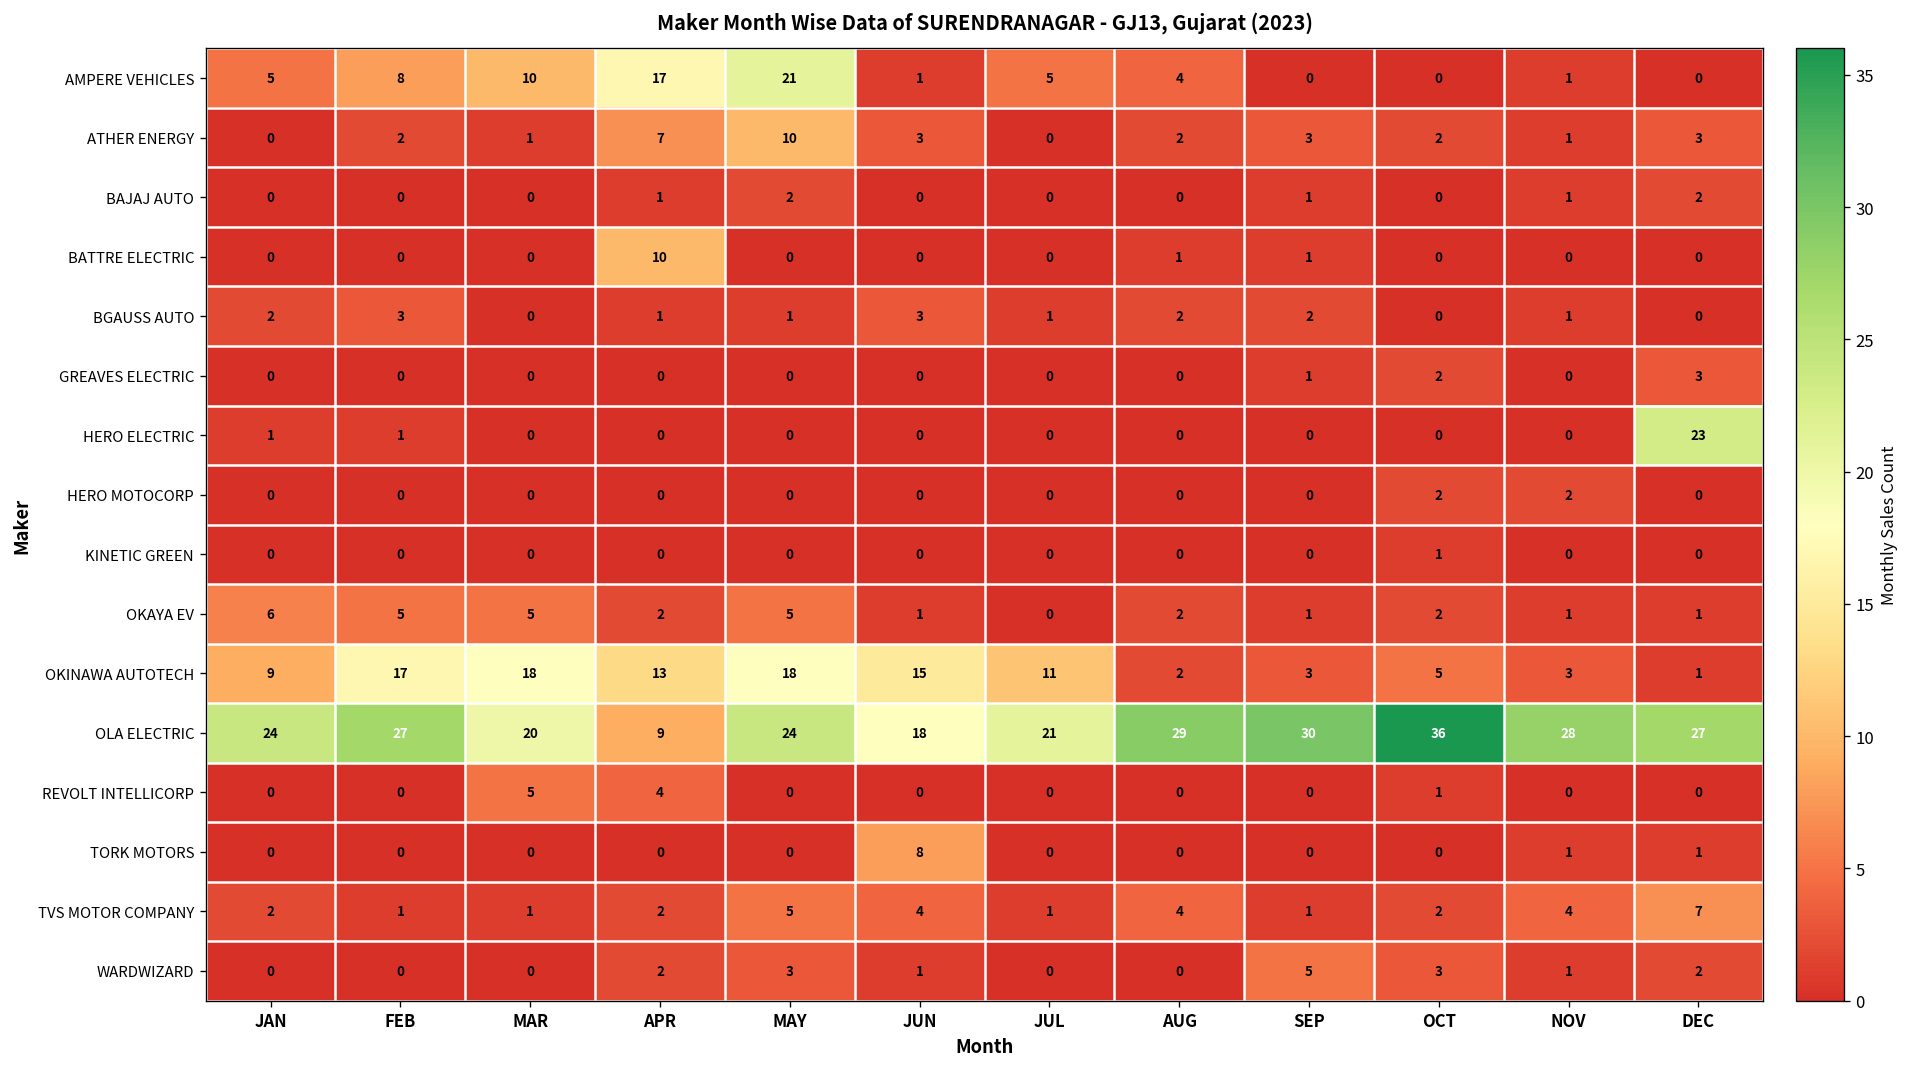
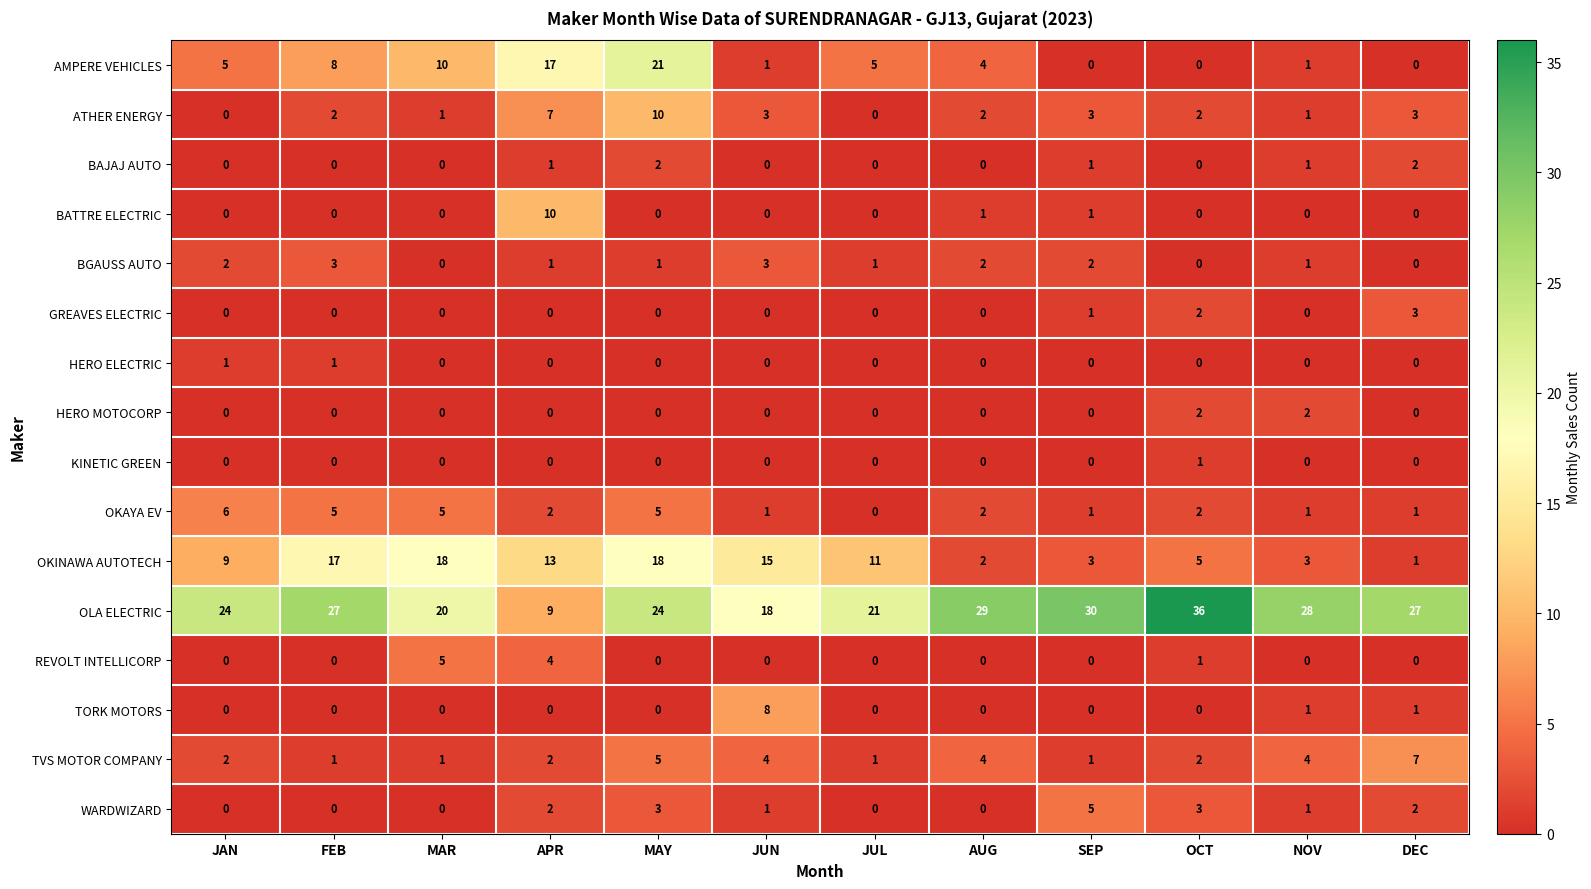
  {
    "AMPERE VEHICLES": {
      "JAN": 5,
      "FEB": 8,
      "MAR": 10,
      "APR": 17,
      "MAY": 21,
      "JUN": 1,
      "JUL": 5,
      "AUG": 4,
      "SEP": 0,
      "OCT": 0,
      "NOV": 1,
      "DEC": 0
    },
    "ATHER ENERGY": {
      "JAN": 0,
      "FEB": 2,
      "MAR": 1,
      "APR": 7,
      "MAY": 10,
      "JUN": 3,
      "JUL": 0,
      "AUG": 2,
      "SEP": 3,
      "OCT": 2,
      "NOV": 1,
      "DEC": 3
    },
    "BAJAJ AUTO": {
      "JAN": 0,
      "FEB": 0,
      "MAR": 0,
      "APR": 1,
      "MAY": 2,
      "JUN": 0,
      "JUL": 0,
      "AUG": 0,
      "SEP": 1,
      "OCT": 0,
      "NOV": 1,
      "DEC": 2
    },
    "BATTRE ELECTRIC": {
      "JAN": 0,
      "FEB": 0,
      "MAR": 0,
      "APR": 10,
      "MAY": 0,
      "JUN": 0,
      "JUL": 0,
      "AUG": 1,
      "SEP": 1,
      "OCT": 0,
      "NOV": 0,
      "DEC": 0
    },
    "BGAUSS AUTO": {
      "JAN": 2,
      "FEB": 3,
      "MAR": 0,
      "APR": 1,
      "MAY": 1,
      "JUN": 3,
      "JUL": 1,
      "AUG": 2,
      "SEP": 2,
      "OCT": 0,
      "NOV": 1,
      "DEC": 0
    },
    "GREAVES ELECTRIC": {
      "JAN": 0,
      "FEB": 0,
      "MAR": 0,
      "APR": 0,
      "MAY": 0,
      "JUN": 0,
      "JUL": 0,
      "AUG": 0,
      "SEP": 1,
      "OCT": 2,
      "NOV": 0,
      "DEC": 3
    },
    "HERO ELECTRIC": {
      "JAN": 1,
      "FEB": 1,
      "MAR": 0,
      "APR": 0,
      "MAY": 0,
      "JUN": 0,
      "JUL": 0,
      "AUG": 0,
      "SEP": 0,
      "OCT": 0,
      "NOV": 0,
-     "DEC": 23
+     "DEC": 0
    },
    "HERO MOTOCORP": {
      "JAN": 0,
      "FEB": 0,
      "MAR": 0,
      "APR": 0,
      "MAY": 0,
      "JUN": 0,
      "JUL": 0,
      "AUG": 0,
      "SEP": 0,
      "OCT": 2,
      "NOV": 2,
      "DEC": 0
    },
    "KINETIC GREEN": {
      "JAN": 0,
      "FEB": 0,
      "MAR": 0,
      "APR": 0,
      "MAY": 0,
      "JUN": 0,
      "JUL": 0,
      "AUG": 0,
      "SEP": 0,
      "OCT": 1,
      "NOV": 0,
      "DEC": 0
    },
    "OKAYA EV": {
      "JAN": 6,
      "FEB": 5,
      "MAR": 5,
      "APR": 2,
      "MAY": 5,
      "JUN": 1,
      "JUL": 0,
      "AUG": 2,
      "SEP": 1,
      "OCT": 2,
      "NOV": 1,
      "DEC": 1
    },
    "OKINAWA AUTOTECH": {
      "JAN": 9,
      "FEB": 17,
      "MAR": 18,
      "APR": 13,
      "MAY": 18,
      "JUN": 15,
      "JUL": 11,
      "AUG": 2,
      "SEP": 3,
      "OCT": 5,
      "NOV": 3,
      "DEC": 1
    },
    "OLA ELECTRIC": {
      "JAN": 24,
      "FEB": 27,
      "MAR": 20,
      "APR": 9,
      "MAY": 24,
      "JUN": 18,
      "JUL": 21,
      "AUG": 29,
      "SEP": 30,
      "OCT": 36,
      "NOV": 28,
      "DEC": 27
    },
    "REVOLT INTELLICORP": {
      "JAN": 0,
      "FEB": 0,
      "MAR": 5,
      "APR": 4,
      "MAY": 0,
      "JUN": 0,
      "JUL": 0,
      "AUG": 0,
      "SEP": 0,
      "OCT": 1,
      "NOV": 0,
      "DEC": 0
    },
    "TORK MOTORS": {
      "JAN": 0,
      "FEB": 0,
      "MAR": 0,
      "APR": 0,
      "MAY": 0,
      "JUN": 8,
      "JUL": 0,
      "AUG": 0,
      "SEP": 0,
      "OCT": 0,
      "NOV": 1,
      "DEC": 1
    },
    "TVS MOTOR COMPANY": {
      "JAN": 2,
      "FEB": 1,
      "MAR": 1,
      "APR": 2,
      "MAY": 5,
      "JUN": 4,
      "JUL": 1,
      "AUG": 4,
      "SEP": 1,
      "OCT": 2,
      "NOV": 4,
      "DEC": 7
    },
    "WARDWIZARD": {
      "JAN": 0,
      "FEB": 0,
      "MAR": 0,
      "APR": 2,
      "MAY": 3,
      "JUN": 1,
      "JUL": 0,
      "AUG": 0,
      "SEP": 5,
      "OCT": 3,
      "NOV": 1,
      "DEC": 2
    }
  }
